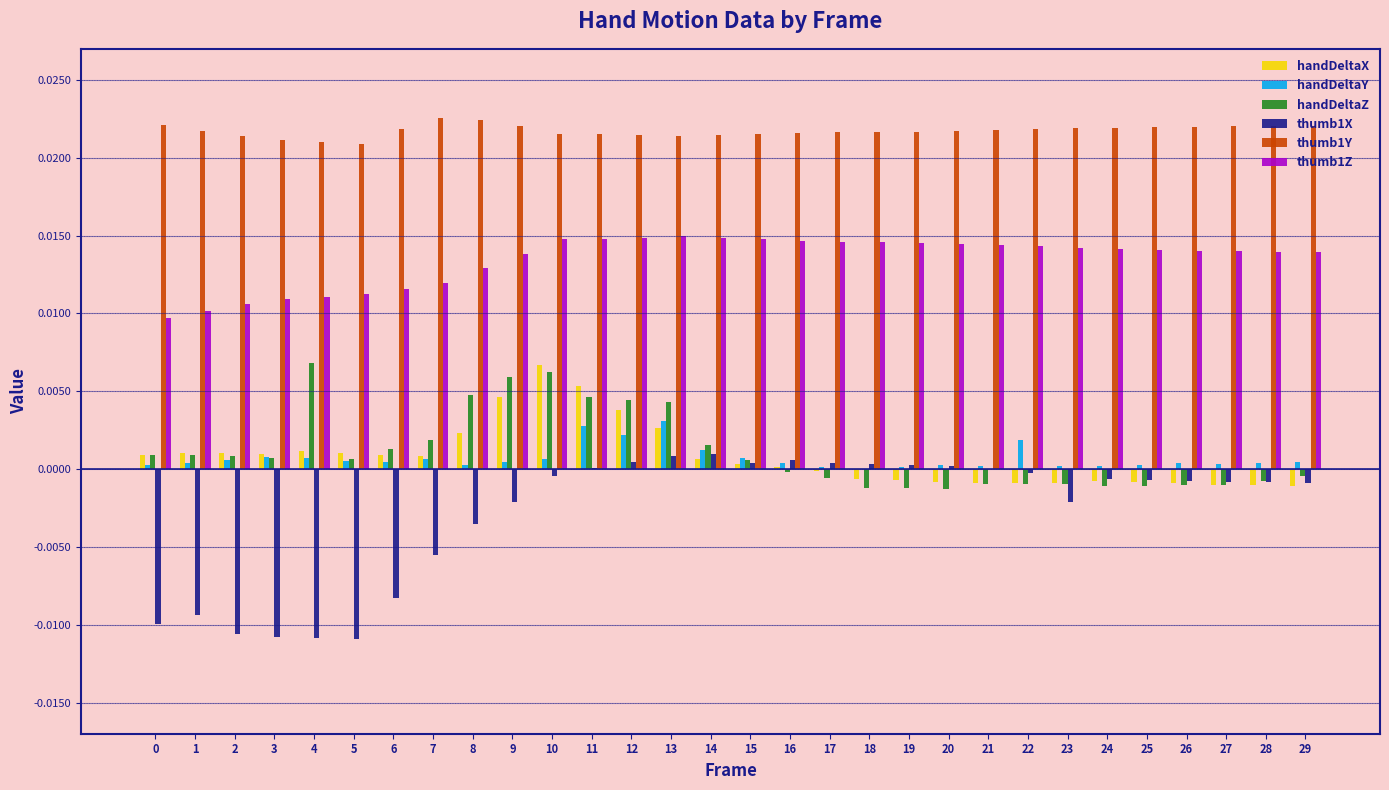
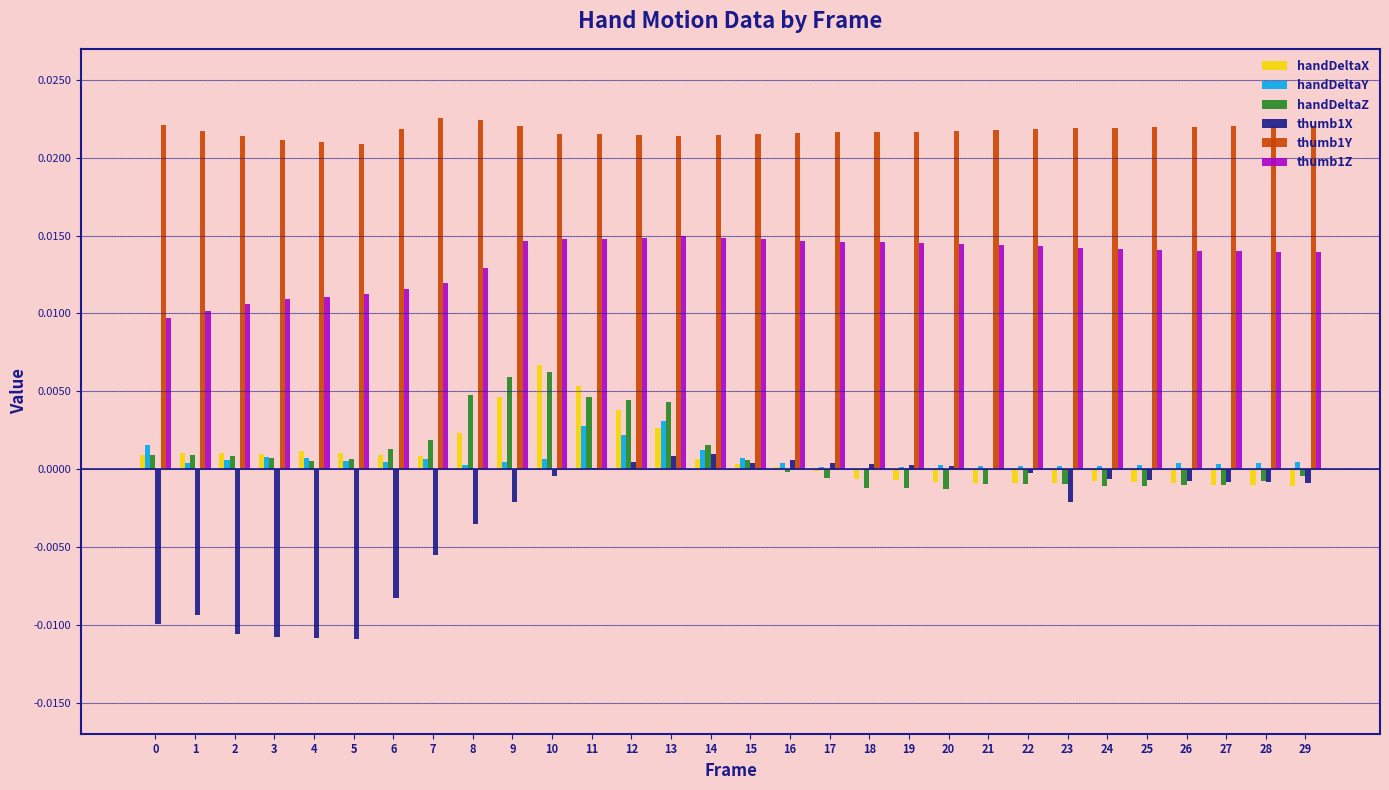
  {
    "handDeltaX": {
      "0": 0.0009,
      "1": 0.0011,
      "2": 0.0010,
      "3": 0.0010,
      "4": 0.0012,
      "5": 0.0011,
      "6": 0.0009,
      "7": 0.0009,
      "8": 0.0023,
      "9": 0.0046,
      "10": 0.0067,
      "11": 0.0053,
      "12": 0.0038,
      "13": 0.0026,
      "14": 0.0006,
      "15": 0.0003,
      "18": -0.0006,
      "19": -0.0007,
      "20": -0.0009,
      "21": -0.0009,
      "22": -0.0009,
      "23": -0.0009,
      "24": -0.0008,
      "25": -0.0008,
      "26": -0.0009,
      "27": -0.0010,
      "28": -0.0010,
      "29": -0.0011
    },
    "handDeltaY": {
-     "0": 0.0003,
+     "0": 0.0016,
      "1": 0.0004,
      "2": 0.0006,
      "3": 0.0008,
      "4": 0.0007,
      "5": 0.0005,
      "6": 0.0004,
      "7": 0.0006,
      "8": 0.0003,
      "9": 0.0005,
      "10": 0.0007,
      "11": 0.0028,
      "12": 0.0022,
      "13": 0.0031,
      "14": 0.0012,
      "15": 0.0007,
      "16": 0.0004,
      "20": 0.0003,
      "21": 0.0002,
-     "22": 0.0018,
+     "22": 0.0002,
      "23": 0.0002,
      "24": 0.0002,
      "25": 0.0003,
      "26": 0.0004,
      "27": 0.0003,
      "28": 0.0004,
      "29": 0.0004
    },
    "handDeltaZ": {
      "0": 0.0009,
      "1": 0.0009,
      "2": 0.0008,
      "3": 0.0007,
-     "4": 0.0068,
+     "4": 0.0005,
      "5": 0.0006,
      "6": 0.0013,
      "7": 0.0019,
      "8": 0.0048,
      "9": 0.0059,
      "10": 0.0062,
      "11": 0.0047,
      "12": 0.0045,
      "13": 0.0043,
      "14": 0.0015,
      "15": 0.0006,
      "16": -0.0002,
      "17": -0.0005,
      "18": -0.0012,
      "19": -0.0012,
      "20": -0.0012,
      "21": -0.0010,
      "22": -0.0010,
      "23": -0.0010,
      "24": -0.0011,
      "25": -0.0011,
      "26": -0.0010,
      "27": -0.0010,
      "28": -0.0007,
      "29": -0.0004
    },
    "thumb1X": {
      "0": -0.0100,
      "1": -0.0094,
      "2": -0.0106,
      "3": -0.0108,
      "4": -0.0108,
      "5": -0.0109,
      "6": -0.0083,
      "7": -0.0055,
      "8": -0.0035,
      "9": -0.0021,
      "10": -0.0004,
      "12": 0.0005,
      "13": 0.0009,
      "14": 0.0010,
      "15": 0.0004,
      "16": 0.0006,
      "17": 0.0004,
      "18": 0.0003,
      "19": 0.0003,
      "20": 0.0002,
      "22": -0.0002,
      "23": -0.0021,
      "24": -0.0006,
      "25": -0.0007,
      "26": -0.0007,
      "27": -0.0008,
      "28": -0.0009,
      "29": -0.0009
    },
    "thumb1Y": {
      "0": 0.0221,
      "1": 0.0217,
      "2": 0.0214,
      "3": 0.0211,
      "4": 0.0210,
      "5": 0.0209,
      "6": 0.0219,
      "7": 0.0226,
      "8": 0.0224,
      "9": 0.0221,
      "10": 0.0215,
      "11": 0.0215,
      "12": 0.0215,
      "13": 0.0214,
      "14": 0.0215,
      "15": 0.0215,
      "16": 0.0216,
      "17": 0.0216,
      "18": 0.0216,
      "19": 0.0217,
      "20": 0.0217,
      "21": 0.0218,
      "22": 0.0218,
      "23": 0.0219,
      "24": 0.0219,
      "25": 0.0220,
      "26": 0.0220,
      "27": 0.0220,
      "28": 0.0220,
      "29": 0.0221
    },
    "thumb1Z": {
      "0": 0.0097,
      "1": 0.0102,
      "2": 0.0106,
      "3": 0.0109,
      "4": 0.0111,
      "5": 0.0113,
      "6": 0.0116,
      "7": 0.0119,
      "8": 0.0129,
-     "9": 0.0138,
+     "9": 0.0147,
      "10": 0.0148,
      "11": 0.0148,
      "12": 0.0149,
      "13": 0.0150,
      "14": 0.0149,
      "15": 0.0148,
      "16": 0.0147,
      "17": 0.0146,
      "18": 0.0146,
      "19": 0.0145,
      "20": 0.0145,
      "21": 0.0144,
      "22": 0.0143,
      "23": 0.0142,
      "24": 0.0141,
      "25": 0.0141,
      "26": 0.0140,
      "27": 0.0140,
      "28": 0.0140,
      "29": 0.0139
    }
  }
